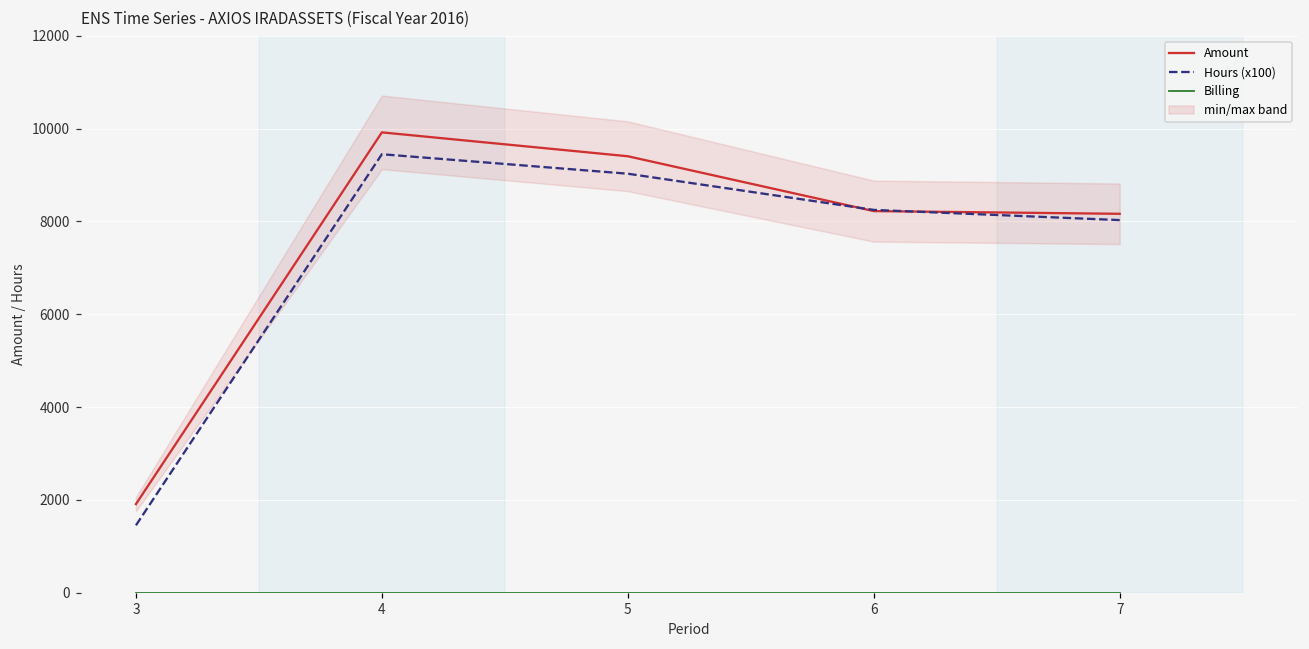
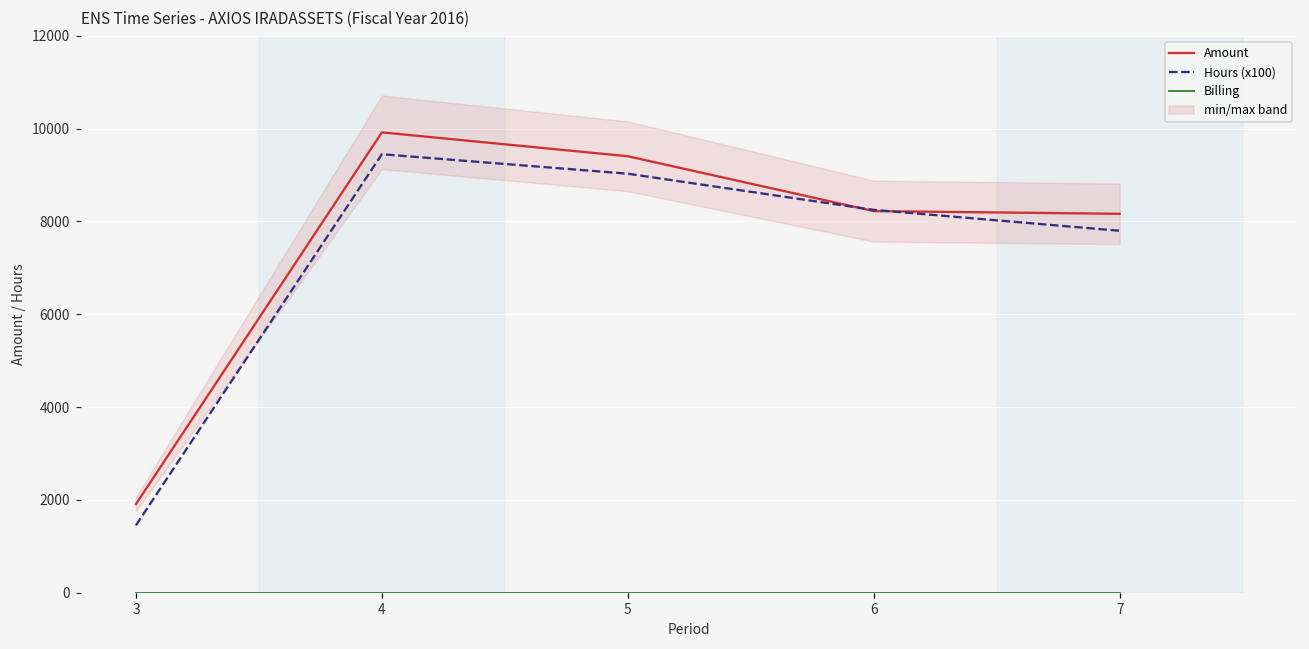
  {
    "Hours (x100)": {
      "3": 1500,
      "4": 9500,
      "5": 9000,
-     "7": 8000
+     "7": 7800
    },
    "Billing": {
      "3": 0,
      "4": 0,
      "5": 0,
      "6": 0,
      "7": 0
    }
  }
